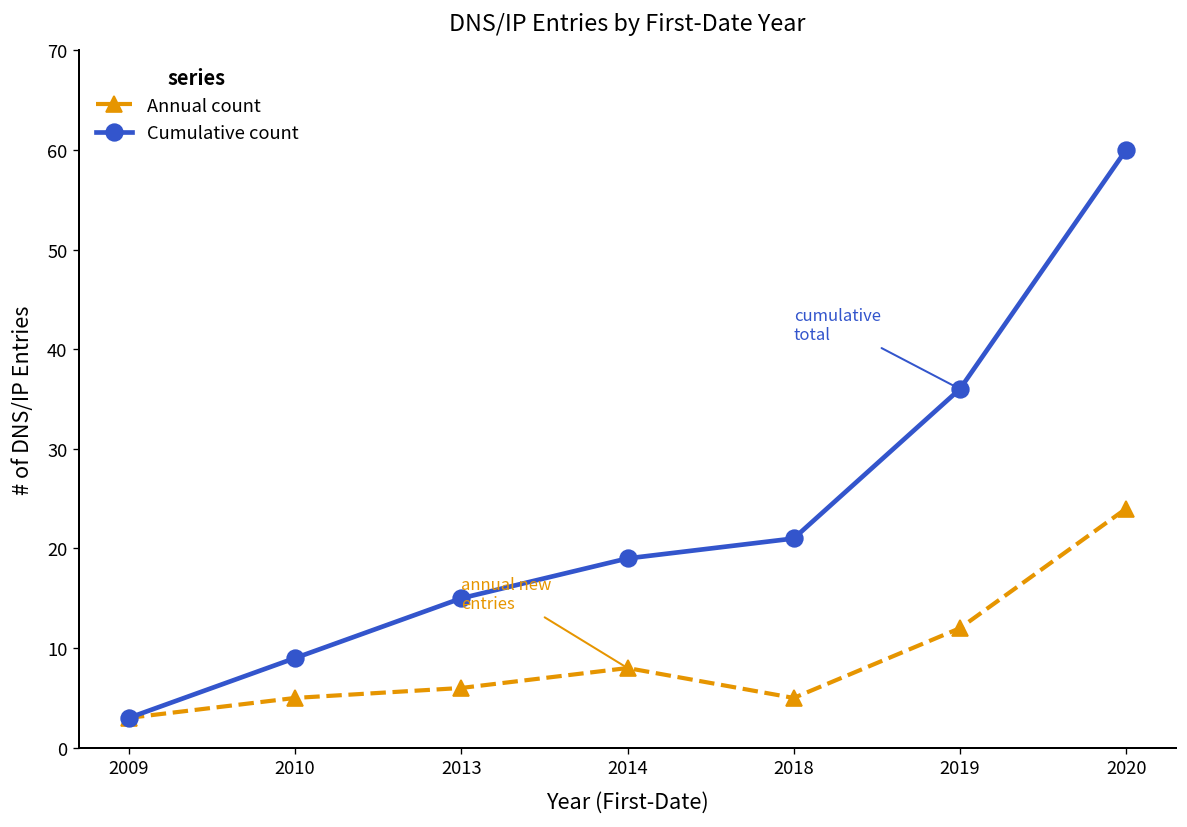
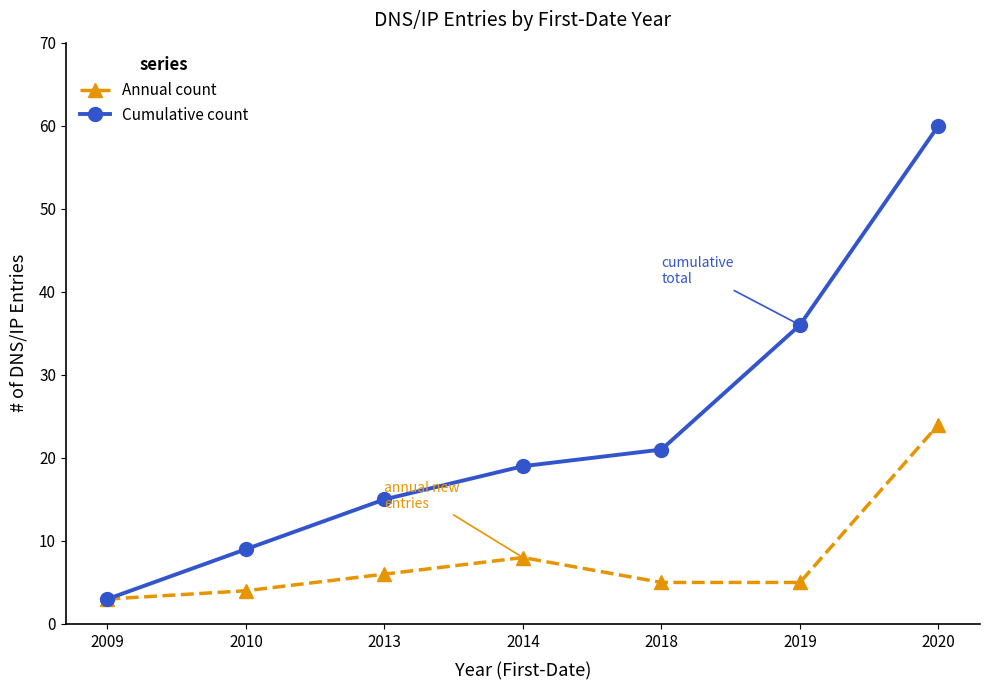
  {
    "Annual count": {
-     "2010": 5,
+     "2010": 4,
      "2013": 6,
      "2014": 8,
      "2018": 5,
-     "2019": 12,
+     "2019": 5,
      "2020": 24
    },
    "Cumulative count": {
      "2010": 9,
      "2013": 15,
      "2014": 19,
      "2018": 21,
      "2019": 36,
      "2020": 60
    }
  }
